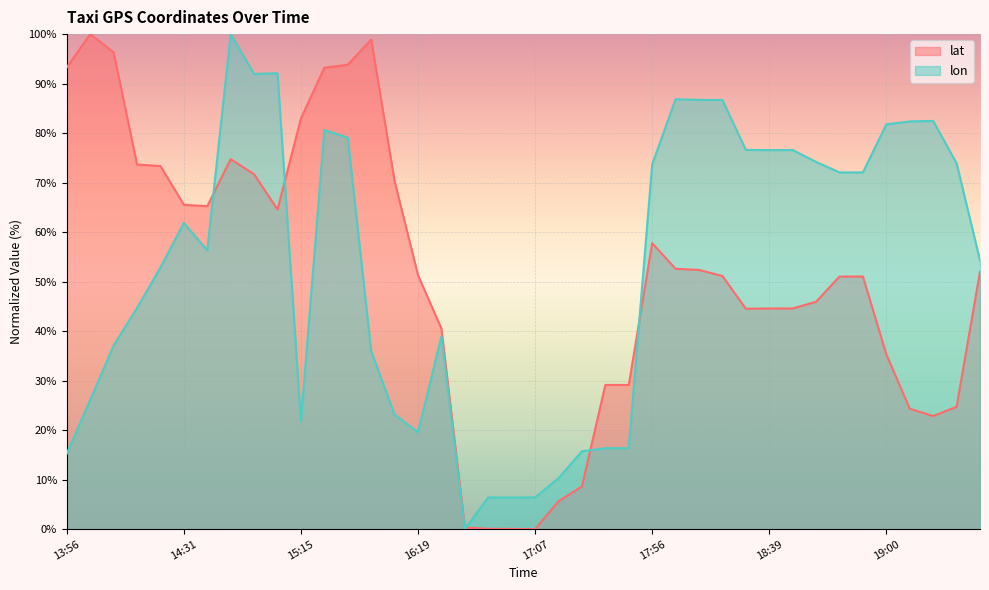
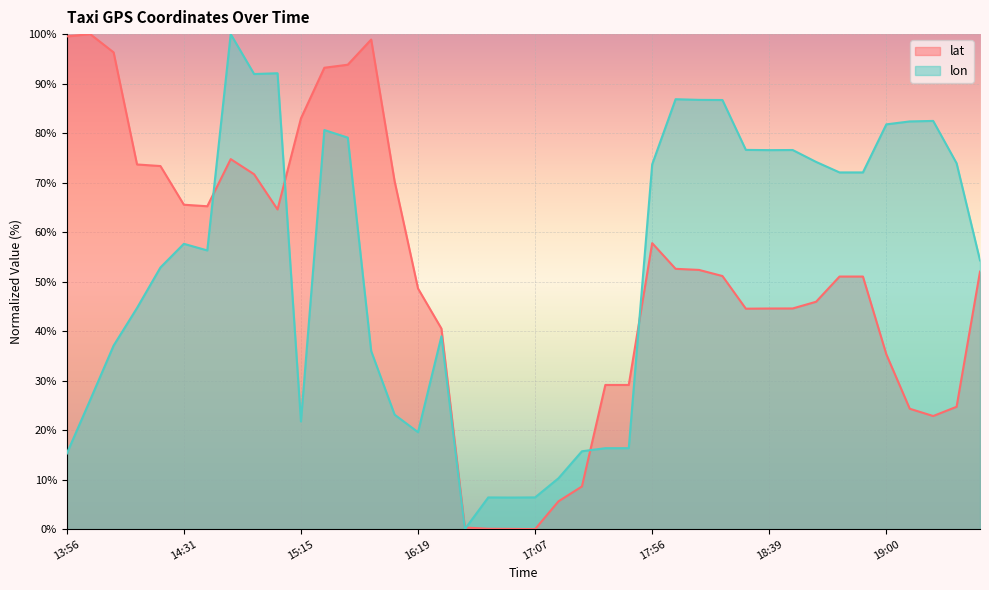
  {
    "lat": {
-     "13:56": "93%",
+     "13:56": "100%",
      "14:31": "66%",
      "15:15": "83%",
-     "16:19": "51%",
+     "16:19": "49%",
      "17:07": "0%",
      "17:56": "58%",
      "18:39": "45%",
      "19:00": "35%"
    },
    "lon": {
      "13:56": "15%",
-     "14:31": "62%",
+     "14:31": "58%",
      "15:15": "22%",
      "16:19": "20%",
      "17:07": "6%",
      "17:56": "74%",
      "18:39": "77%",
      "19:00": "82%"
    }
  }
